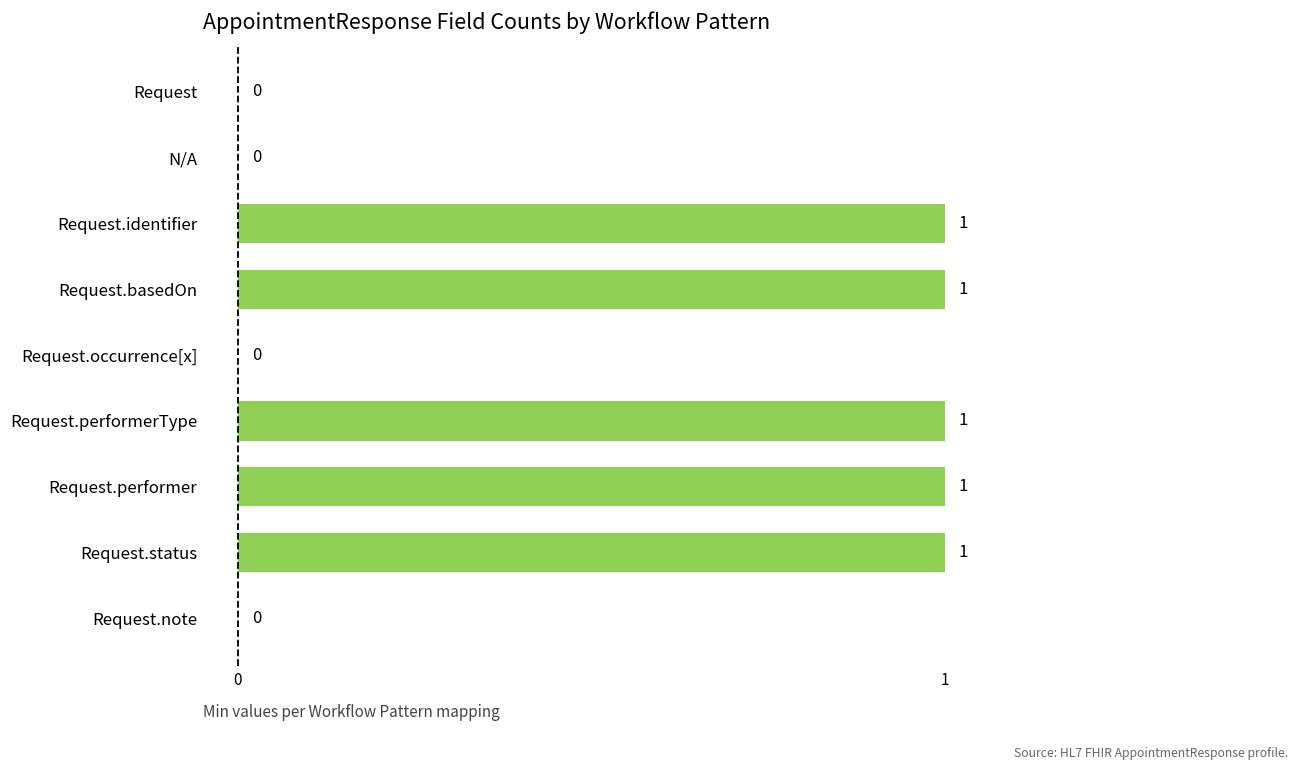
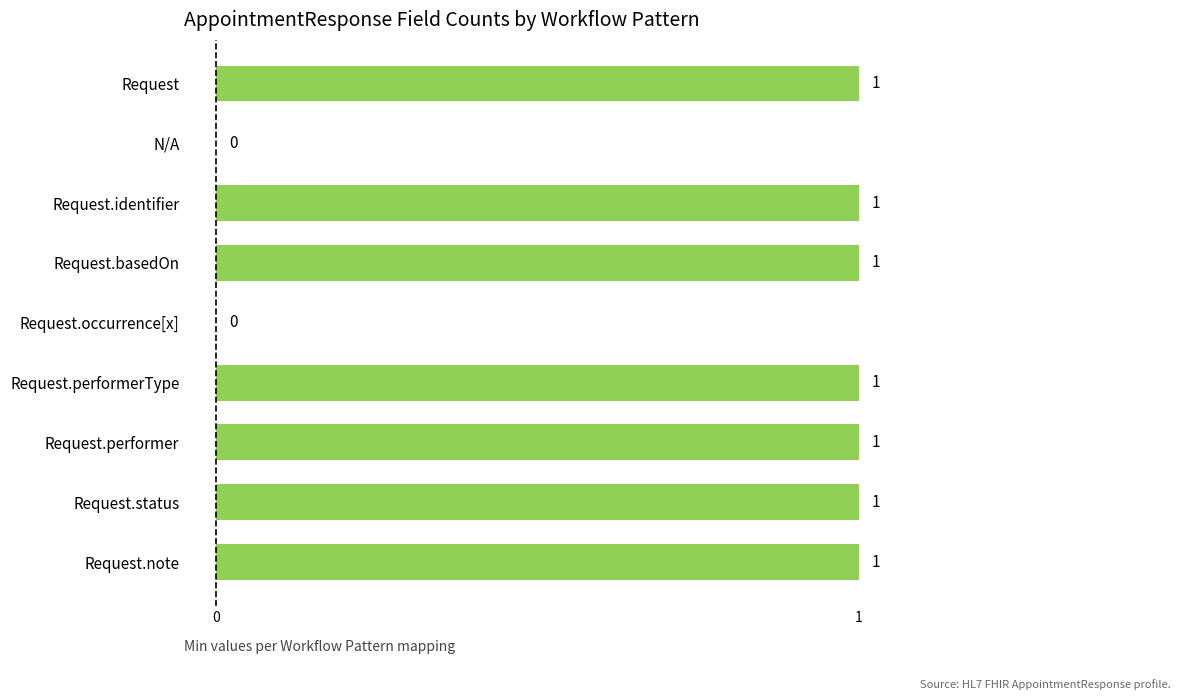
  {
-   "Request": 0,
+   "Request": 1,
    "N/A": 0,
    "Request.identifier": 1,
    "Request.basedOn": 1,
    "Request.occurrence[x]": 0,
    "Request.performerType": 1,
    "Request.performer": 1,
    "Request.status": 1,
-   "Request.note": 0
+   "Request.note": 1
  }
